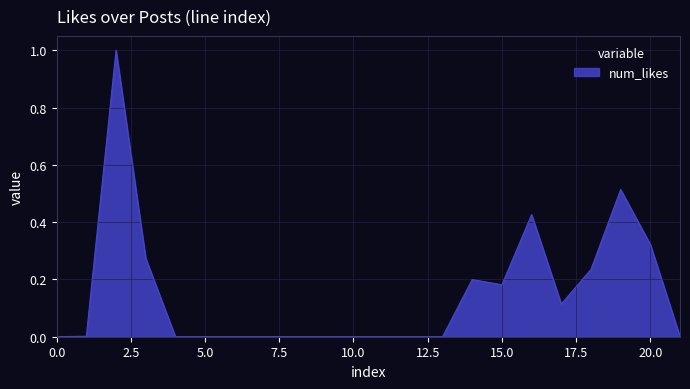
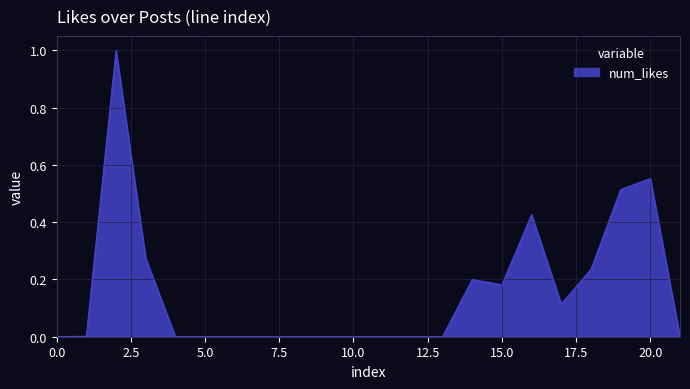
  {
    "0.0": 0.00,
    "5.0": 0.00,
    "10.0": 0.00,
    "15.0": 0.18,
-   "20.0": 0.32
+   "20.0": 0.55
  }
